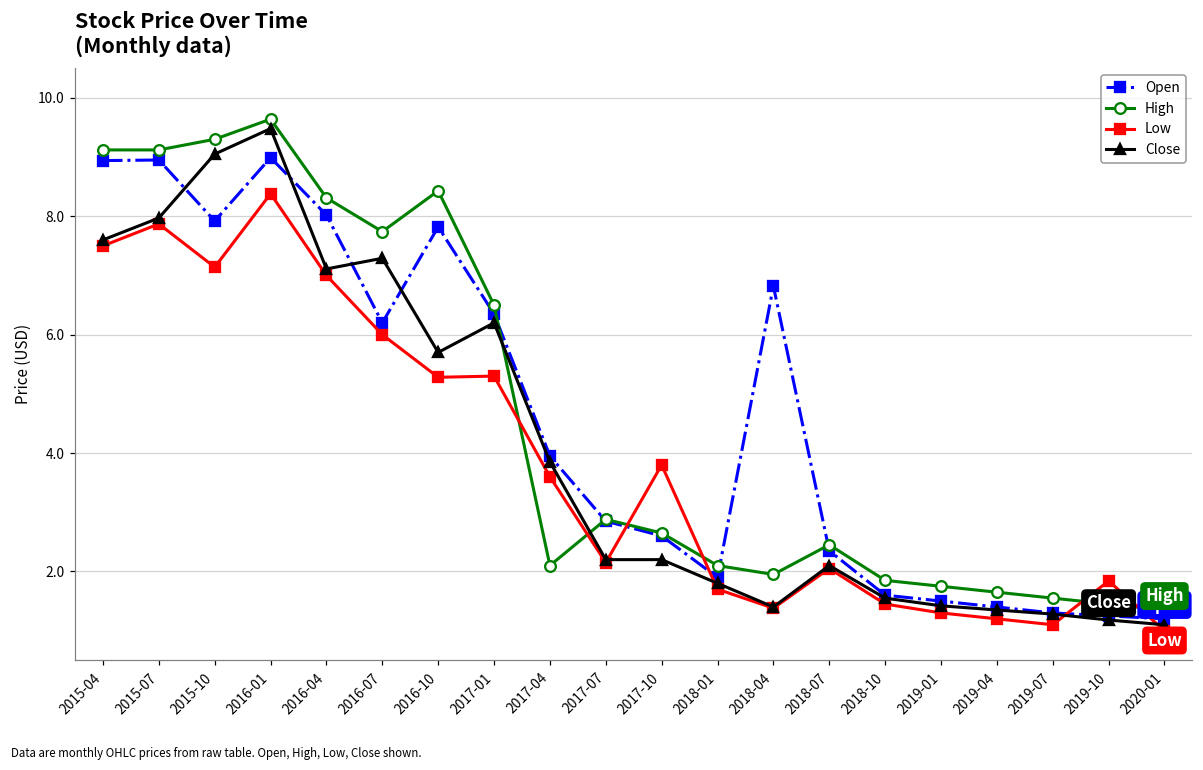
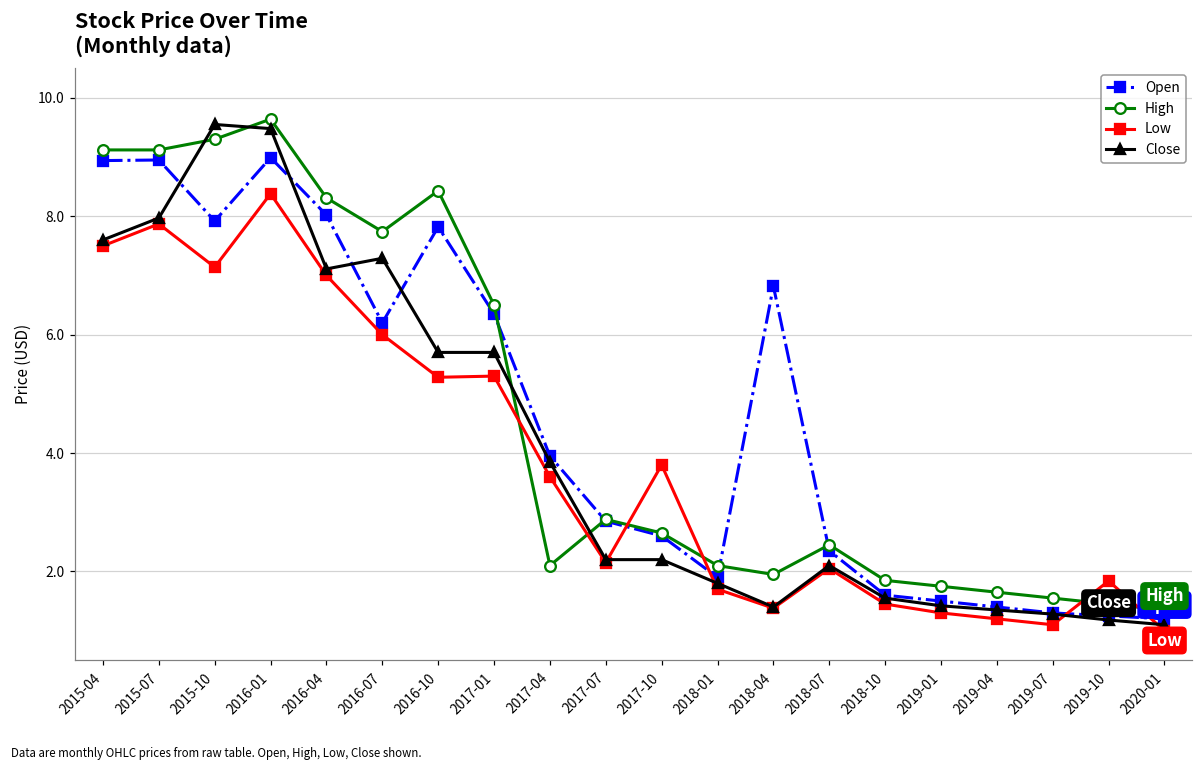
  {
    "Open": {
      "2015-04": 8.9,
      "2015-07": 9.0,
      "2015-10": 7.9,
      "2016-01": 9.0,
      "2016-04": 8.0,
      "2016-07": 6.2,
      "2016-10": 7.8,
      "2017-01": 6.4,
      "2017-04": 4.0,
      "2017-10": 2.6,
      "2018-01": 1.9,
      "2018-04": 6.8,
      "2018-07": 2.4,
      "2018-10": 1.6,
      "2019-01": 1.5,
      "2019-04": 1.4,
      "2019-10": 1.3,
      "2020-01": 1.2
    },
    "High": {
      "2015-04": 9.1,
      "2015-07": 9.1,
      "2015-10": 9.3,
      "2016-01": 9.6,
      "2016-04": 8.3,
      "2016-07": 7.7,
      "2016-10": 8.4,
      "2017-01": 6.5,
      "2017-04": 2.1,
      "2017-10": 2.7,
      "2018-01": 2.1,
      "2018-04": 2.0,
      "2018-07": 2.5,
      "2018-10": 1.9,
      "2019-01": 1.8,
      "2019-04": 1.7,
      "2019-07": 1.6
    },
    "Low": {
      "2015-04": 7.5,
      "2015-07": 7.9,
      "2015-10": 7.1,
      "2016-01": 8.4,
      "2016-04": 7.0,
      "2016-07": 6.0,
      "2016-10": 5.3,
      "2017-01": 5.3,
      "2017-04": 3.6,
      "2017-07": 2.2,
      "2017-10": 3.8,
      "2018-01": 1.7,
      "2018-07": 2.1,
      "2018-10": 1.5,
      "2019-01": 1.3,
      "2019-04": 1.2,
      "2019-07": 1.1,
      "2019-10": 1.8
    },
    "Close": {
      "2015-04": 7.6,
      "2015-07": 8.0,
-     "2015-10": 9.1,
+     "2015-10": 9.6,
      "2016-01": 9.5,
      "2016-04": 7.1,
      "2016-07": 7.3,
      "2016-10": 5.7,
-     "2017-01": 6.2,
+     "2017-01": 5.7,
      "2017-04": 3.9,
      "2017-07": 2.2,
      "2017-10": 2.2,
      "2018-01": 1.8,
      "2018-07": 2.1,
      "2018-10": 1.6,
      "2019-01": 1.4,
      "2019-04": 1.4,
      "2019-10": 1.2,
      "2020-01": 1.1
    }
  }
